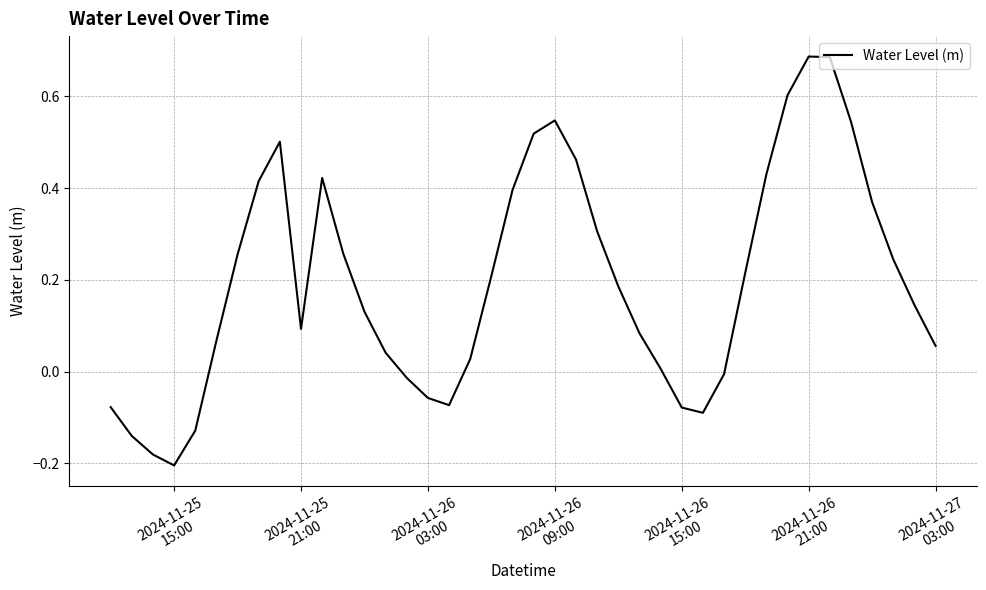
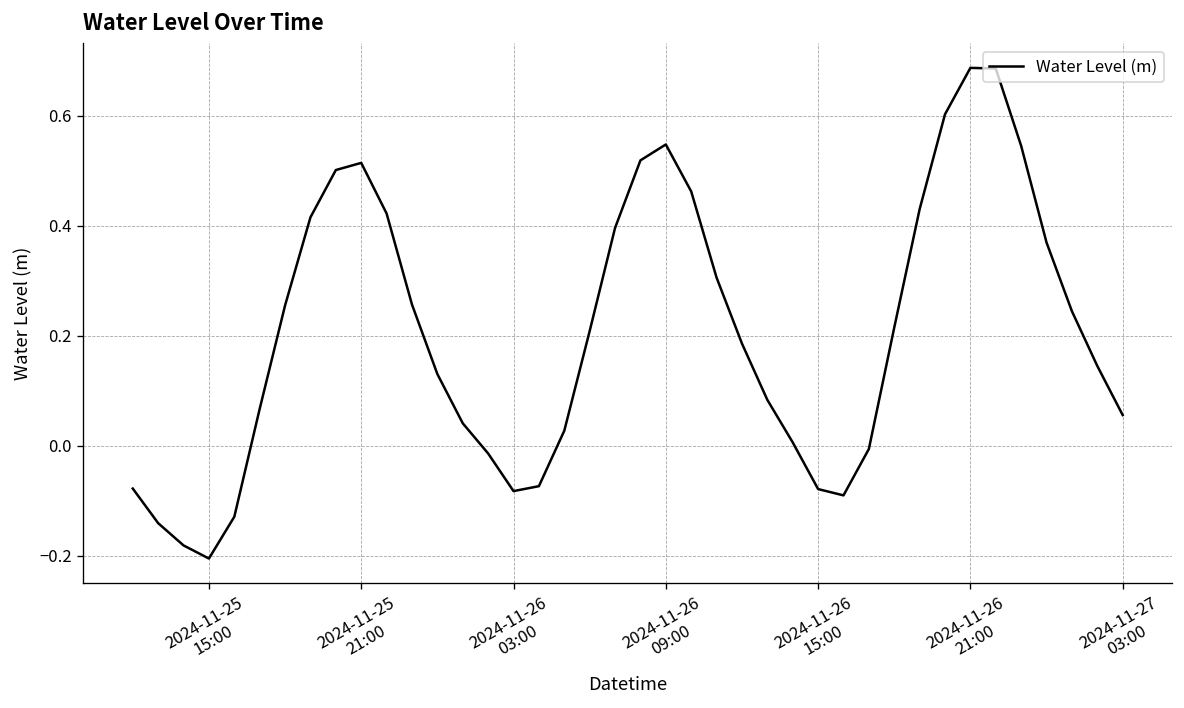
  {
    "2024-11-25 15:00": -0.20,
-   "2024-11-25 21:00": 0.09,
-   "2024-11-26 03:00": -0.06,
+   "2024-11-25 21:00": 0.51,
+   "2024-11-26 03:00": -0.08,
    "2024-11-26 09:00": 0.55,
    "2024-11-26 15:00": -0.08,
    "2024-11-26 21:00": 0.69,
    "2024-11-27 03:00": 0.06
  }
